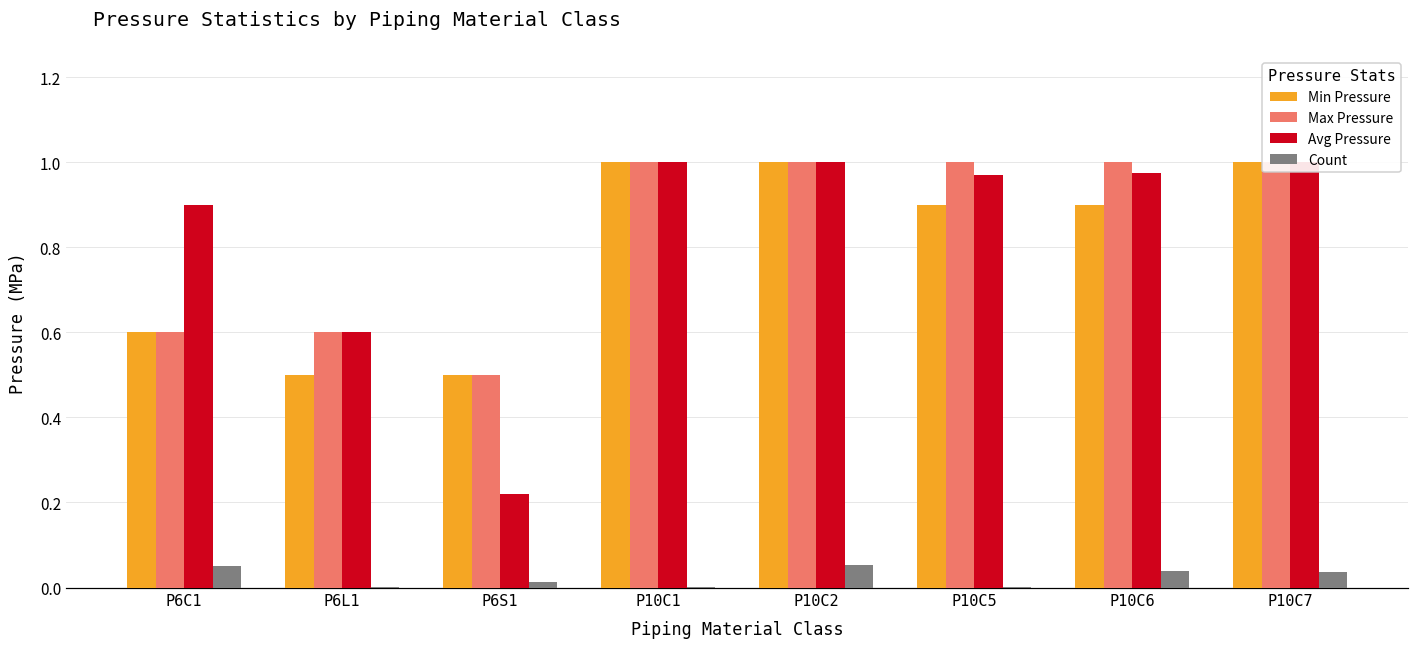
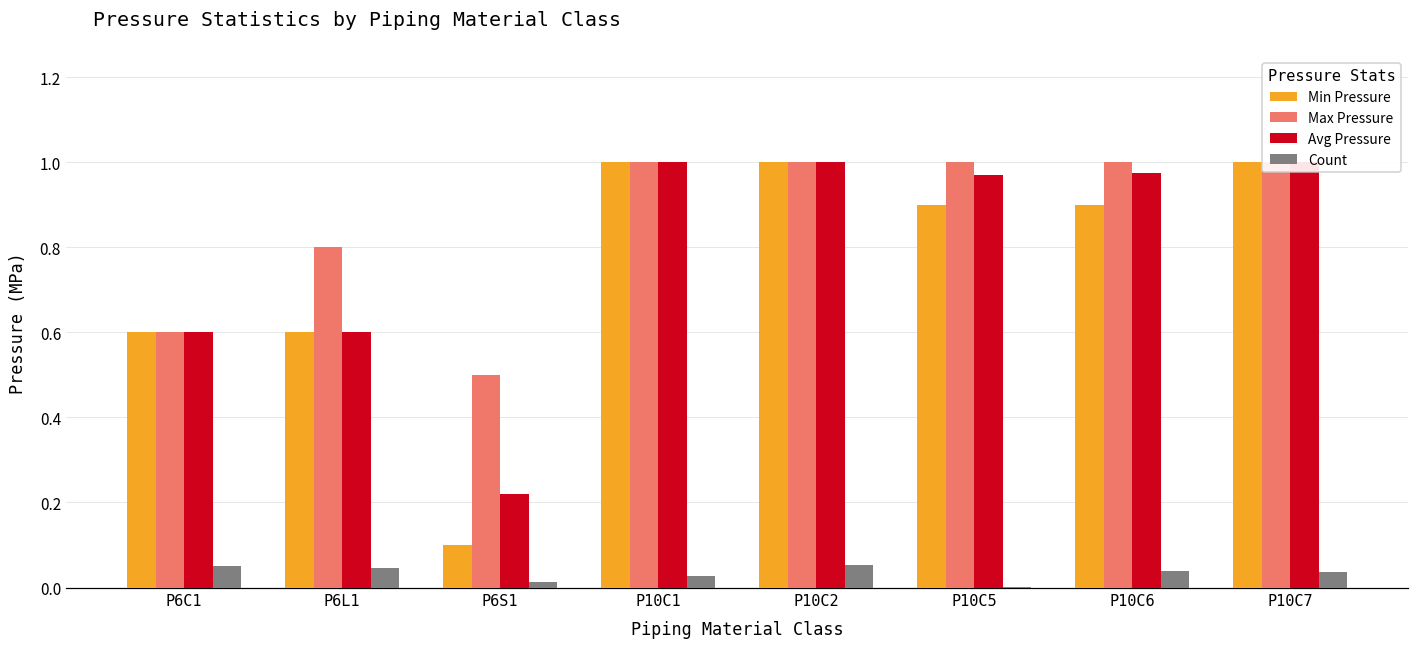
  {
    "Min Pressure": {
      "P6C1": 0.6,
-     "P6L1": 0.5,
-     "P6S1": 0.5,
+     "P6L1": 0.6,
+     "P6S1": 0.1,
      "P10C1": 1.0,
      "P10C2": 1.0,
      "P10C5": 0.9,
      "P10C6": 0.9,
      "P10C7": 1.0
    },
    "Max Pressure": {
      "P6C1": 0.6,
-     "P6L1": 0.6,
+     "P6L1": 0.8,
      "P6S1": 0.5,
      "P10C1": 1.0,
      "P10C2": 1.0,
      "P10C5": 1.0,
      "P10C6": 1.0
    },
    "Avg Pressure": {
-     "P6C1": 0.9,
+     "P6C1": 0.6,
      "P6L1": 0.6,
      "P6S1": 0.22,
      "P10C1": 1.0,
      "P10C2": 1.0,
      "P10C5": 0.97,
      "P10C6": 0.98
    },
    "Count": {
      "P6C1": 0.05,
-     "P6L1": 0.00,
+     "P6L1": 0.05,
      "P6S1": 0.01,
-     "P10C1": 0.00,
+     "P10C1": 0.03,
      "P10C2": 0.05,
      "P10C6": 0.04,
      "P10C7": 0.04
    }
  }
